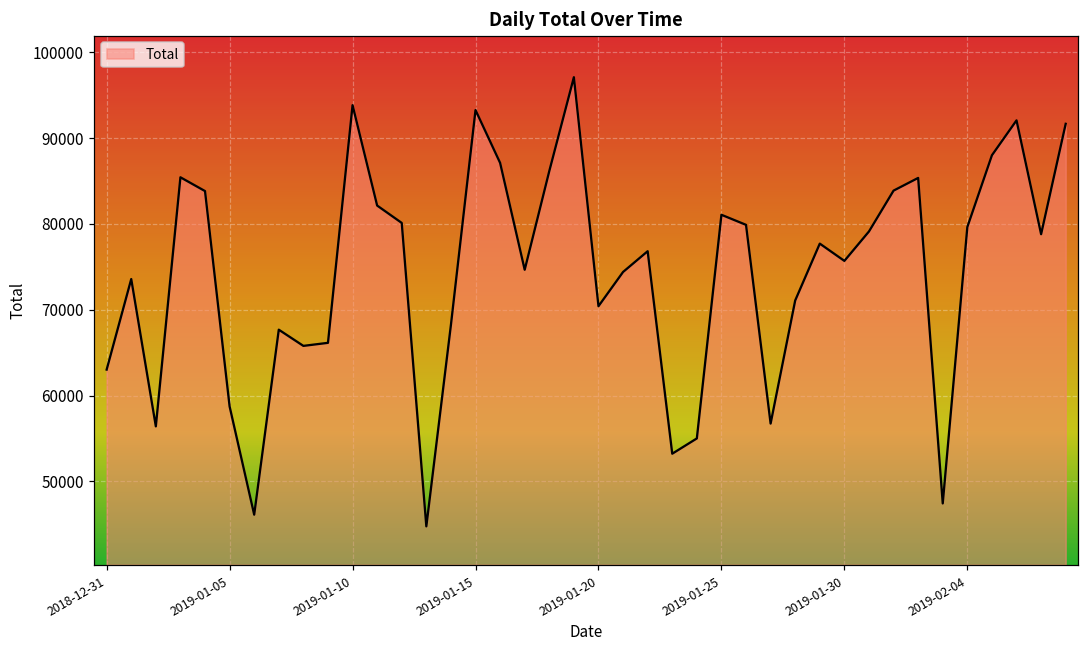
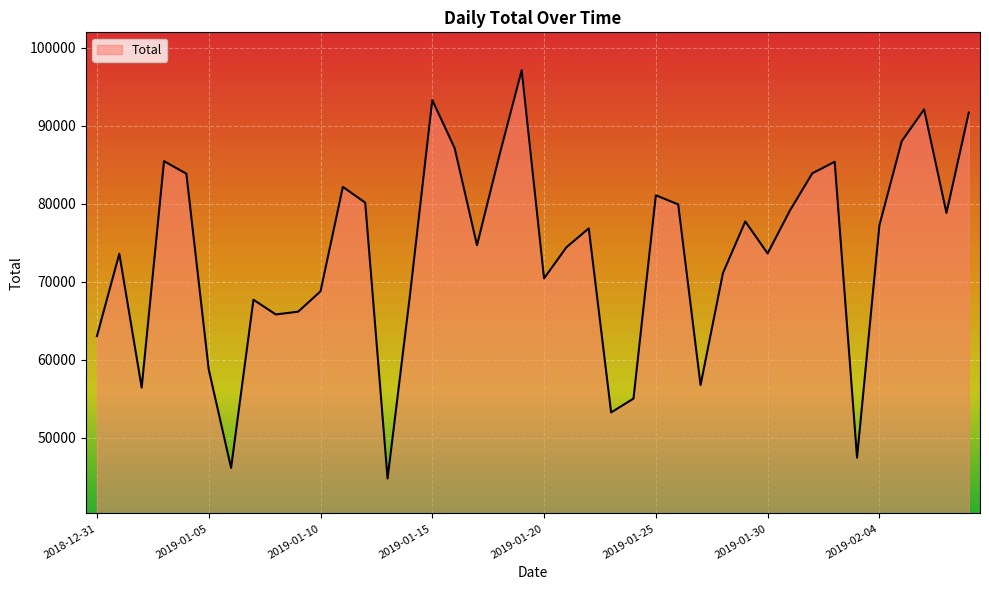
  {
    "2018-12-31": 63000,
    "2019-01-05": 59000,
-   "2019-01-10": 94000,
+   "2019-01-10": 69000,
    "2019-01-15": 93000,
    "2019-01-20": 70000,
    "2019-01-25": 81000,
-   "2019-01-30": 76000,
-   "2019-02-04": 80000
+   "2019-01-30": 74000,
+   "2019-02-04": 77000
  }
